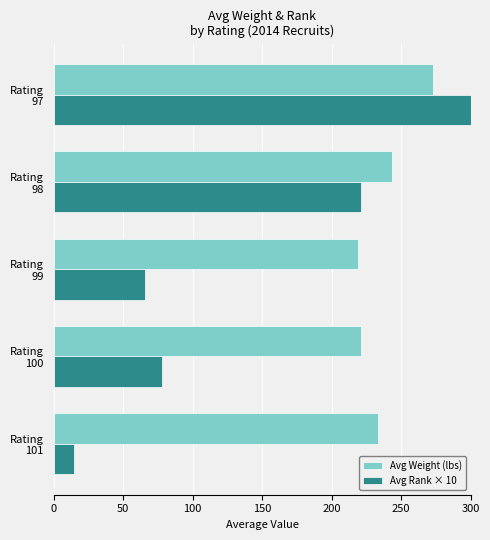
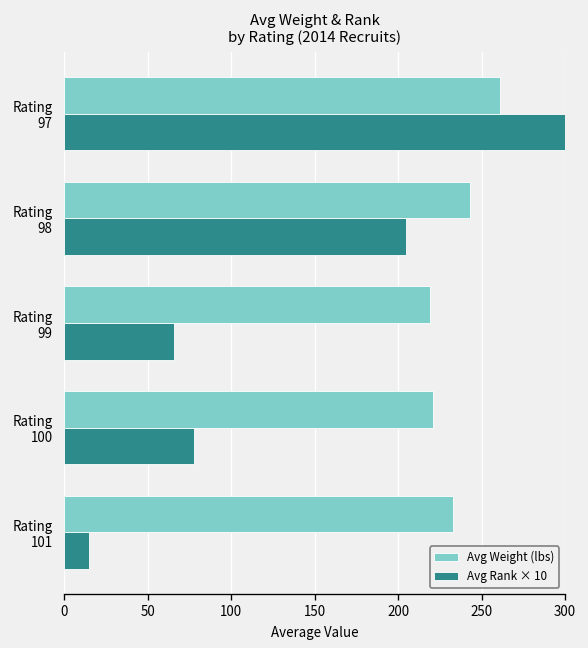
  {
    "Avg Weight (lbs)": {
-     "Rating 97": 273,
+     "Rating 97": 261,
      "Rating 98": 243,
      "Rating 99": 219,
      "Rating 100": 221,
      "Rating 101": 233
    },
    "Avg Rank × 10": {
-     "Rating 98": 221,
+     "Rating 98": 205,
      "Rating 99": 66,
      "Rating 100": 78,
      "Rating 101": 15
    }
  }
